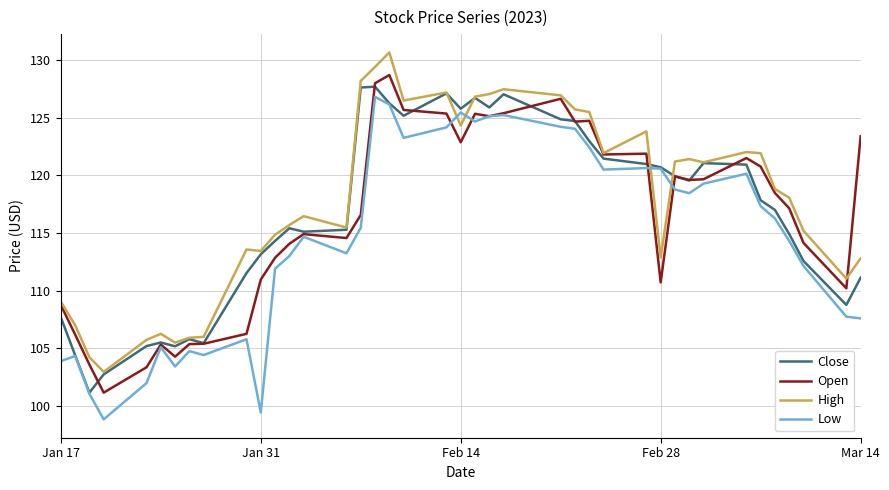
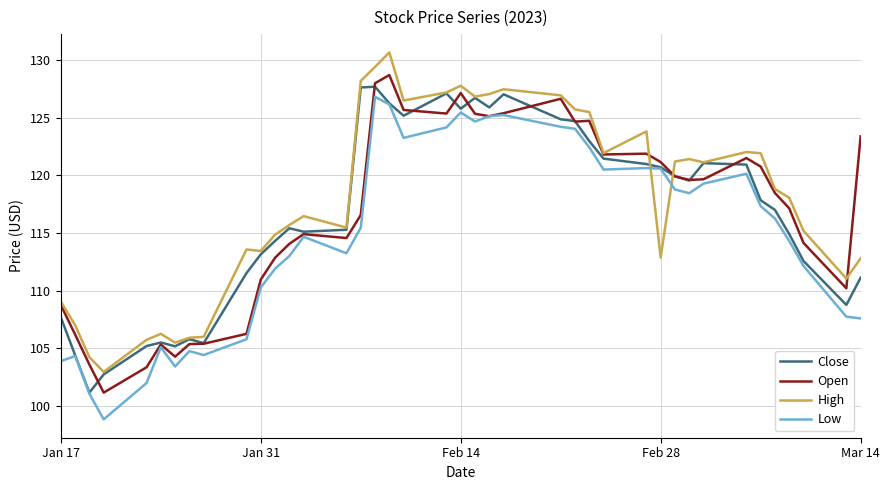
  {
    "Close": {
      "Jan 17": 107.7,
      "Jan 31": 113.2,
      "Feb 14": 125.8,
      "Mar 14": 111.1
    },
    "Open": {
      "Jan 17": 108.8,
      "Jan 31": 111.0,
-     "Feb 14": 122.9,
-     "Feb 28": 110.7,
+     "Feb 14": 127.1,
+     "Feb 28": 121.2,
      "Mar 14": 123.4
    },
    "High": {
      "Jan 17": 109.0,
      "Jan 31": 113.4,
-     "Feb 14": 124.3,
+     "Feb 14": 127.8,
      "Feb 28": 112.9,
      "Mar 14": 112.8
    },
    "Low": {
      "Jan 17": 103.9,
-     "Jan 31": 99.4,
+     "Jan 31": 110.3,
      "Feb 14": 125.5,
      "Mar 14": 107.6
    }
  }
